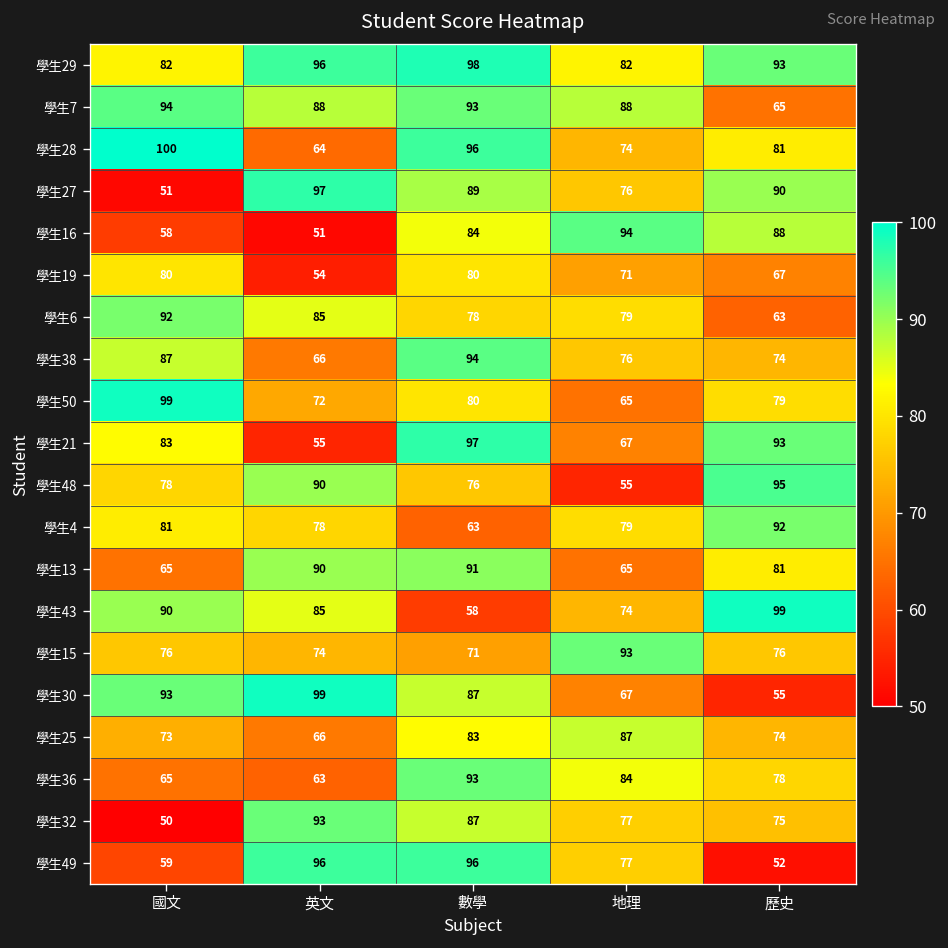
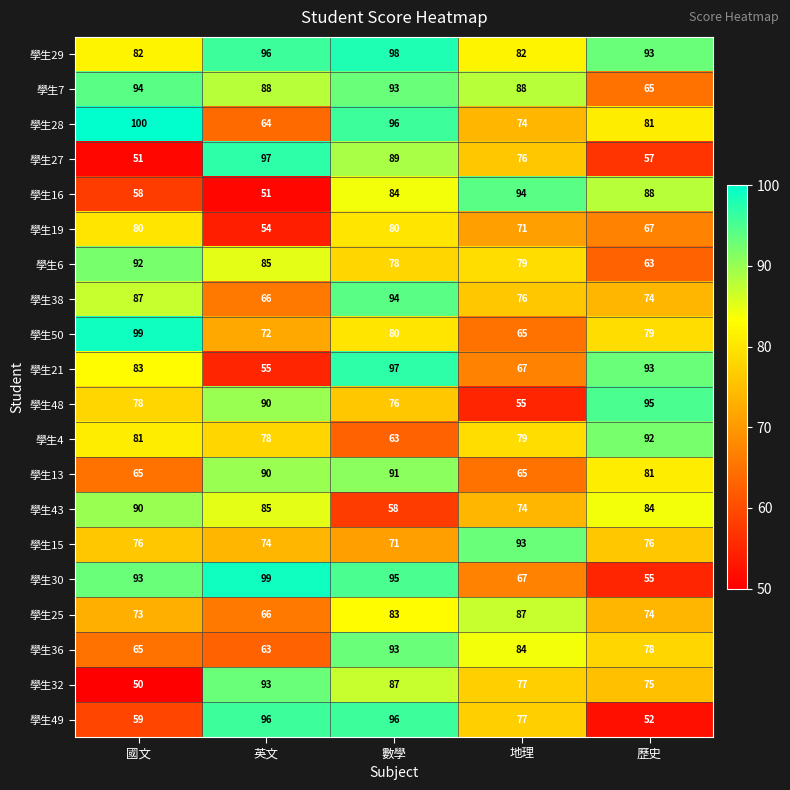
  {
    "學生29": {
      "國文": 82,
      "英文": 96,
      "數學": 98,
      "地理": 82,
      "歷史": 93
    },
    "學生7": {
      "國文": 94,
      "英文": 88,
      "數學": 93,
      "地理": 88,
      "歷史": 65
    },
    "學生28": {
      "國文": 100,
      "英文": 64,
      "數學": 96,
      "地理": 74,
      "歷史": 81
    },
    "學生27": {
      "國文": 51,
      "英文": 97,
      "數學": 89,
      "地理": 76,
-     "歷史": 90
+     "歷史": 57
    },
    "學生16": {
      "國文": 58,
      "英文": 51,
      "數學": 84,
      "地理": 94,
      "歷史": 88
    },
    "學生19": {
      "國文": 80,
      "英文": 54,
      "數學": 80,
      "地理": 71,
      "歷史": 67
    },
    "學生6": {
      "國文": 92,
      "英文": 85,
      "數學": 78,
      "地理": 79,
      "歷史": 63
    },
    "學生38": {
      "國文": 87,
      "英文": 66,
      "數學": 94,
      "地理": 76,
      "歷史": 74
    },
    "學生50": {
      "國文": 99,
      "英文": 72,
      "數學": 80,
      "地理": 65,
      "歷史": 79
    },
    "學生21": {
      "國文": 83,
      "英文": 55,
      "數學": 97,
      "地理": 67,
      "歷史": 93
    },
    "學生48": {
      "國文": 78,
      "英文": 90,
      "數學": 76,
      "地理": 55,
      "歷史": 95
    },
    "學生4": {
      "國文": 81,
      "英文": 78,
      "數學": 63,
      "地理": 79,
      "歷史": 92
    },
    "學生13": {
      "國文": 65,
      "英文": 90,
      "數學": 91,
      "地理": 65,
      "歷史": 81
    },
    "學生43": {
      "國文": 90,
      "英文": 85,
      "數學": 58,
      "地理": 74,
-     "歷史": 99
+     "歷史": 84
    },
    "學生15": {
      "國文": 76,
      "英文": 74,
      "數學": 71,
      "地理": 93,
      "歷史": 76
    },
    "學生30": {
      "國文": 93,
      "英文": 99,
-     "數學": 87,
+     "數學": 95,
      "地理": 67,
      "歷史": 55
    },
    "學生25": {
      "國文": 73,
      "英文": 66,
      "數學": 83,
      "地理": 87,
      "歷史": 74
    },
    "學生36": {
      "國文": 65,
      "英文": 63,
      "數學": 93,
      "地理": 84,
      "歷史": 78
    },
    "學生32": {
      "國文": 50,
      "英文": 93,
      "數學": 87,
      "地理": 77,
      "歷史": 75
    },
    "學生49": {
      "國文": 59,
      "英文": 96,
      "數學": 96,
      "地理": 77,
      "歷史": 52
    }
  }
